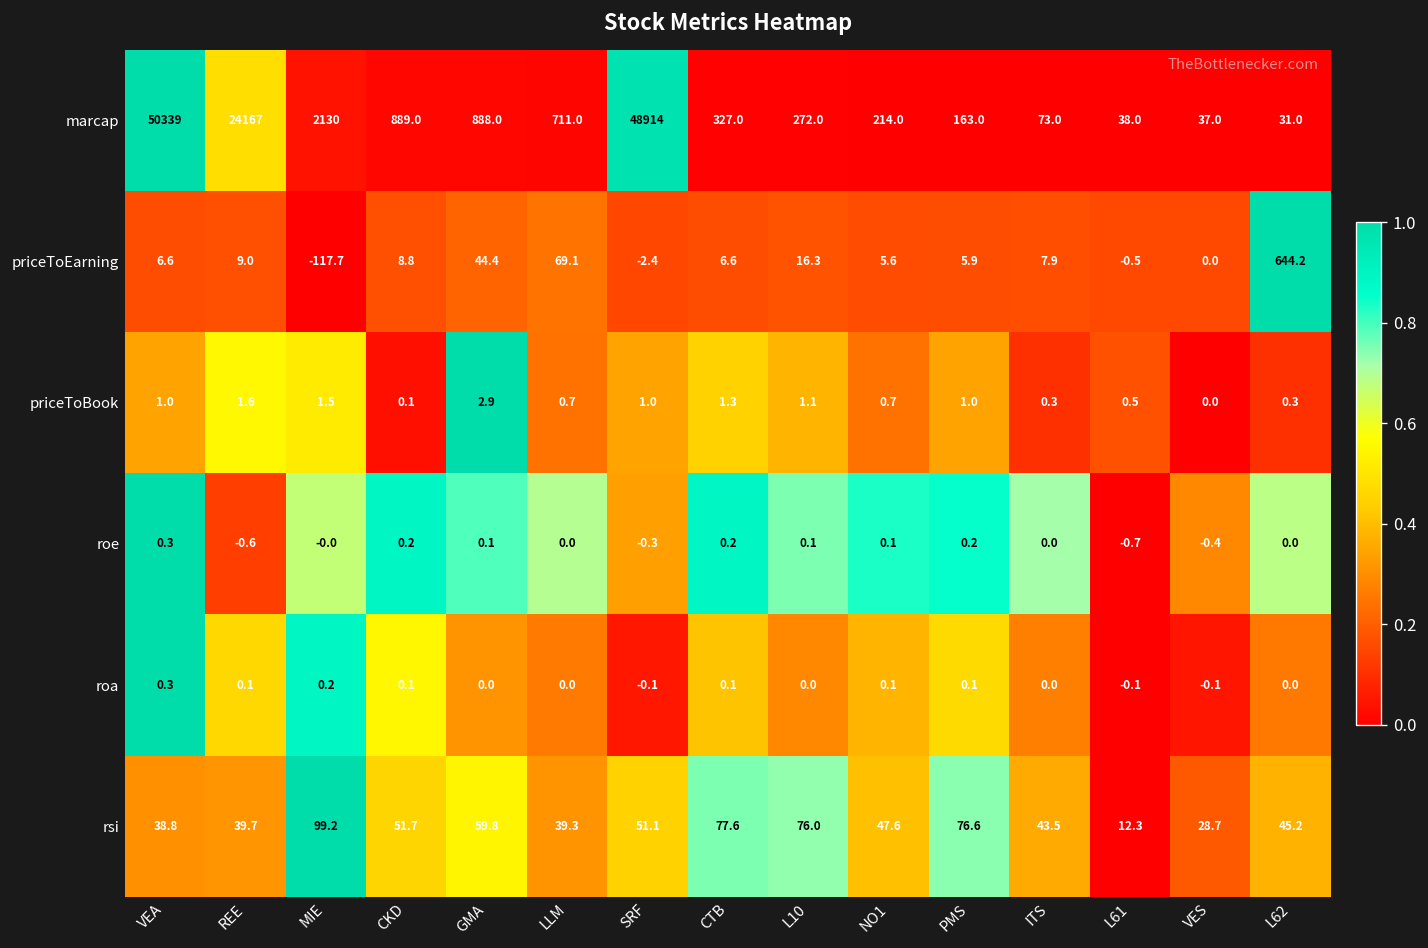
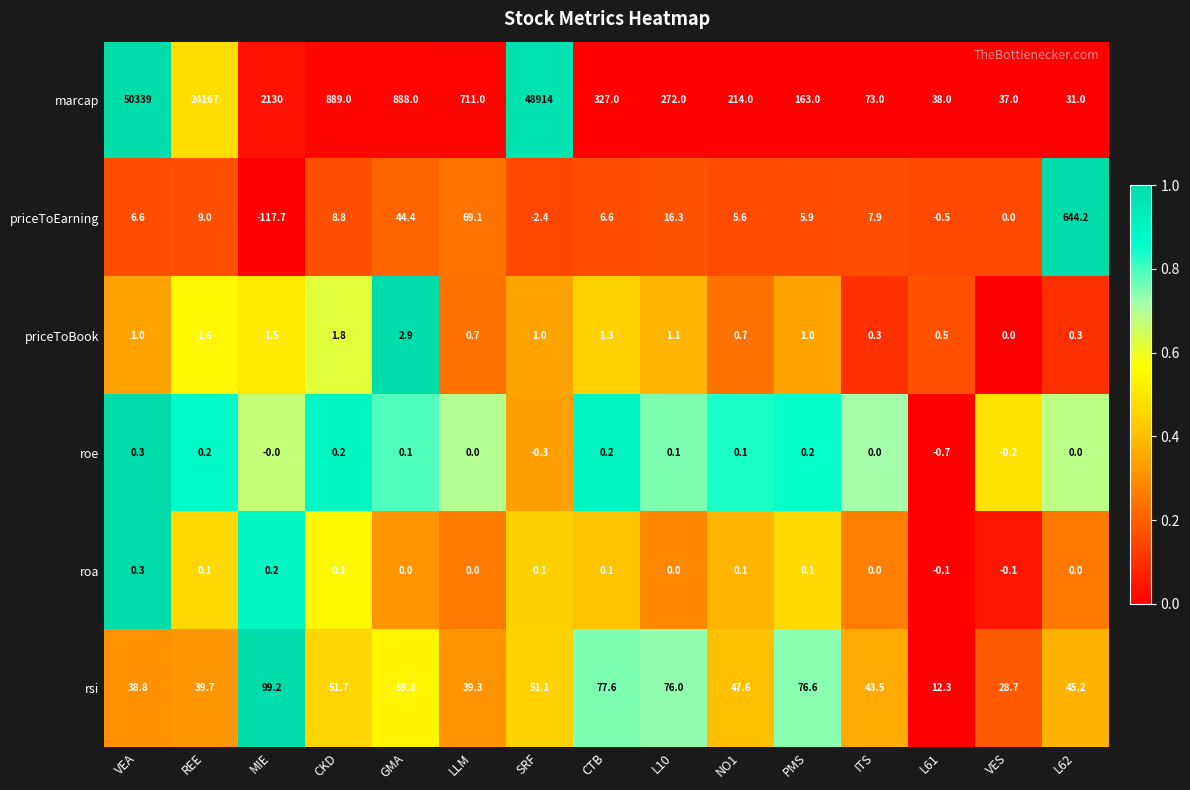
  {
    "marcap": {
      "VEA": 50339,
      "REE": 24167,
      "MIE": 2130,
      "CKD": 889.0,
      "GMA": 888.0,
      "LLM": 711.0,
      "SRF": 48914,
      "CTB": 327.0,
      "L10": 272.0,
      "NO1": 214.0,
      "PMS": 163.0,
      "ITS": 73.0,
      "L61": 38.0,
      "L62": 31.0
    },
    "priceToEarning": {
      "VEA": 6.6,
      "REE": 9.0,
      "MIE": -117.7,
      "CKD": 8.8,
      "GMA": 44.4,
      "LLM": 69.1,
      "SRF": -2.4,
      "CTB": 6.6,
      "L10": 16.3,
      "NO1": 5.6,
      "PMS": 5.9,
      "ITS": 7.9,
      "L61": -0.5,
      "VES": 0.0,
      "L62": 644.2
    },
    "priceToBook": {
      "VEA": 1.0,
      "REE": 1.6,
      "MIE": 1.5,
-     "CKD": 0.1,
+     "CKD": 1.8,
      "GMA": 2.9,
      "LLM": 0.7,
      "SRF": 1.0,
      "CTB": 1.3,
      "L10": 1.1,
      "NO1": 0.7,
      "PMS": 1.0,
      "ITS": 0.3,
      "L61": 0.5,
      "VES": 0.0,
      "L62": 0.3
    },
    "roe": {
      "VEA": 0.3,
-     "REE": -0.6,
+     "REE": 0.2,
      "MIE": -0.0,
      "CKD": 0.2,
      "GMA": 0.1,
      "LLM": 0.0,
      "SRF": -0.3,
      "CTB": 0.2,
      "L10": 0.1,
      "NO1": 0.1,
      "PMS": 0.2,
      "ITS": 0.0,
      "L61": -0.7,
-     "VES": -0.4,
+     "VES": -0.2,
      "L62": 0.0
    },
    "roa": {
      "VEA": 0.3,
      "REE": 0.1,
      "MIE": 0.2,
      "CKD": 0.1,
      "GMA": 0.0,
      "LLM": 0.0,
-     "SRF": -0.1,
+     "SRF": 0.1,
      "CTB": 0.1,
      "L10": 0.0,
      "NO1": 0.1,
      "PMS": 0.1,
      "ITS": 0.0,
      "L61": -0.1,
      "VES": -0.1,
      "L62": 0.0
    },
    "rsi": {
      "VEA": 38.8,
      "REE": 39.7,
      "MIE": 99.2,
      "CKD": 51.7,
      "GMA": 59.8,
      "LLM": 39.3,
      "SRF": 51.1,
      "CTB": 77.6,
      "L10": 76.0,
      "NO1": 47.6,
      "PMS": 76.6,
      "ITS": 43.5,
      "L61": 12.3,
      "VES": 28.7,
      "L62": 45.2
    }
  }
